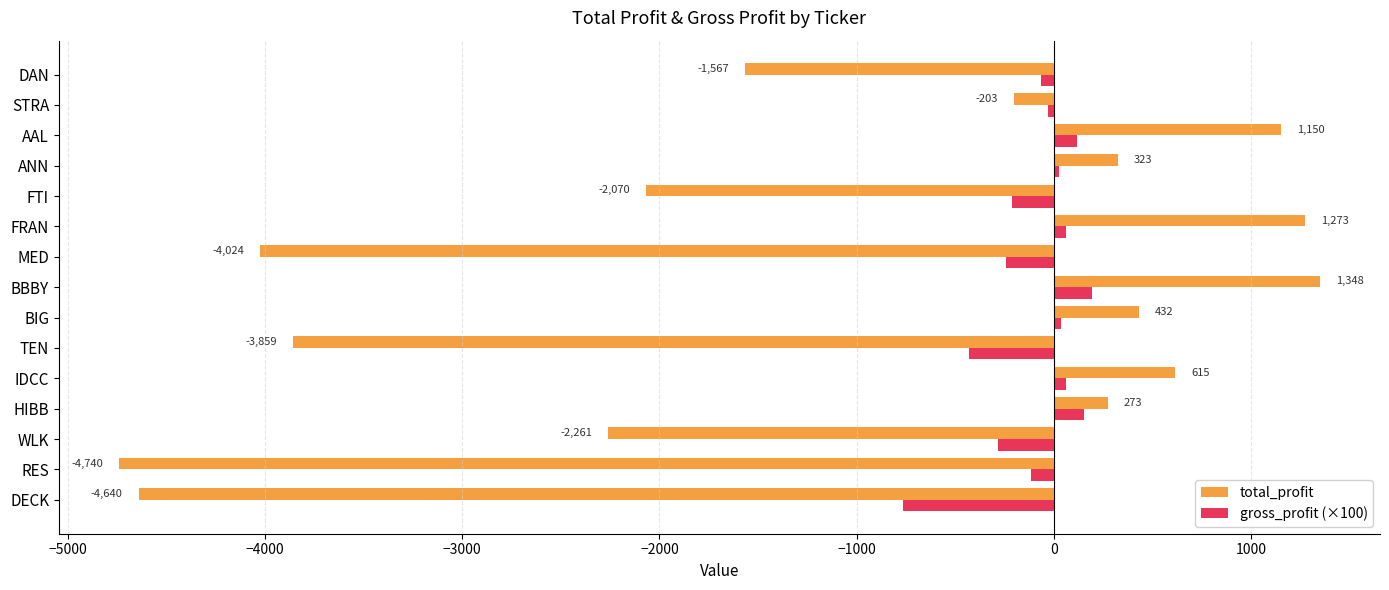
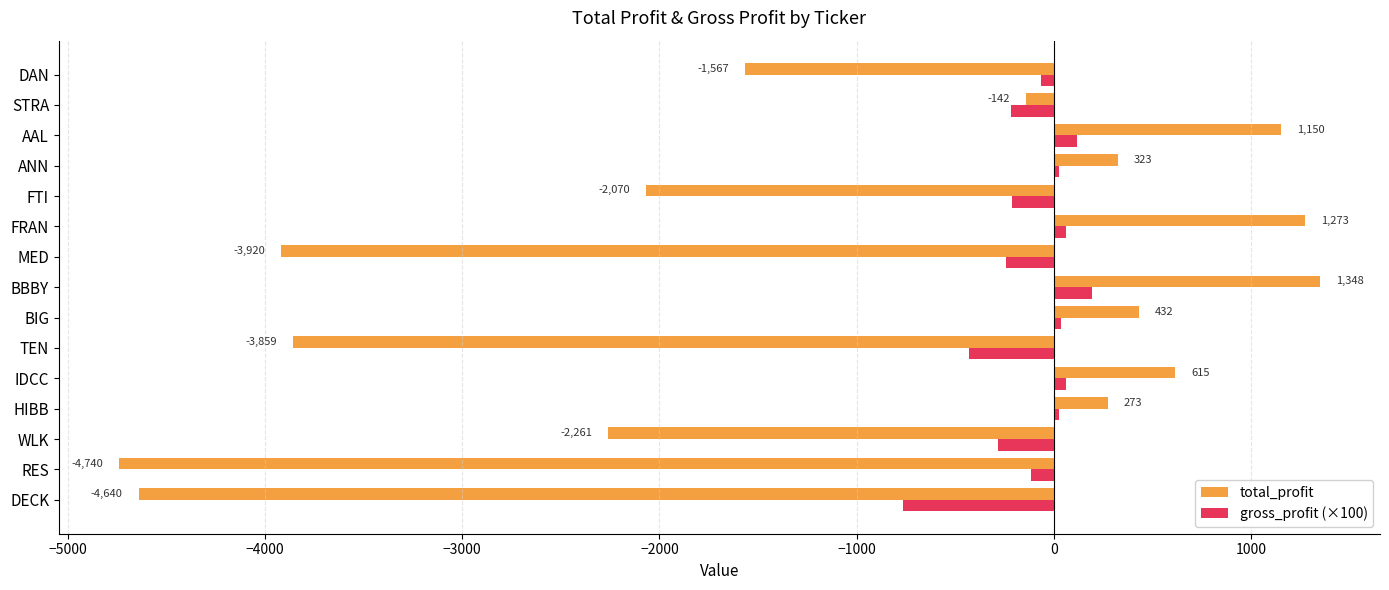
  {
    "total_profit": {
      "DAN": "-1,567",
-     "STRA": "-203",
+     "STRA": "-142",
      "AAL": "1,150",
      "ANN": "323",
      "FTI": "-2,070",
      "FRAN": "1,273",
-     "MED": "-4,024",
+     "MED": "-3,920",
      "BBBY": "1,348",
      "BIG": "432",
      "TEN": "-3,859",
      "IDCC": "615",
      "HIBB": "273",
      "WLK": "-2,261",
      "RES": "-4,740",
      "DECK": "-4,640"
    },
    "gross_profit (×100)": {
      "DAN": "-70",
-     "STRA": "-30",
+     "STRA": "-220",
      "AAL": "120",
      "ANN": "20",
      "FTI": "-210",
      "FRAN": "60",
      "MED": "-250",
      "BBBY": "190",
      "BIG": "30",
      "TEN": "-430",
      "IDCC": "60",
-     "HIBB": "150",
+     "HIBB": "20",
      "WLK": "-280",
      "RES": "-120",
      "DECK": "-770"
    }
  }
